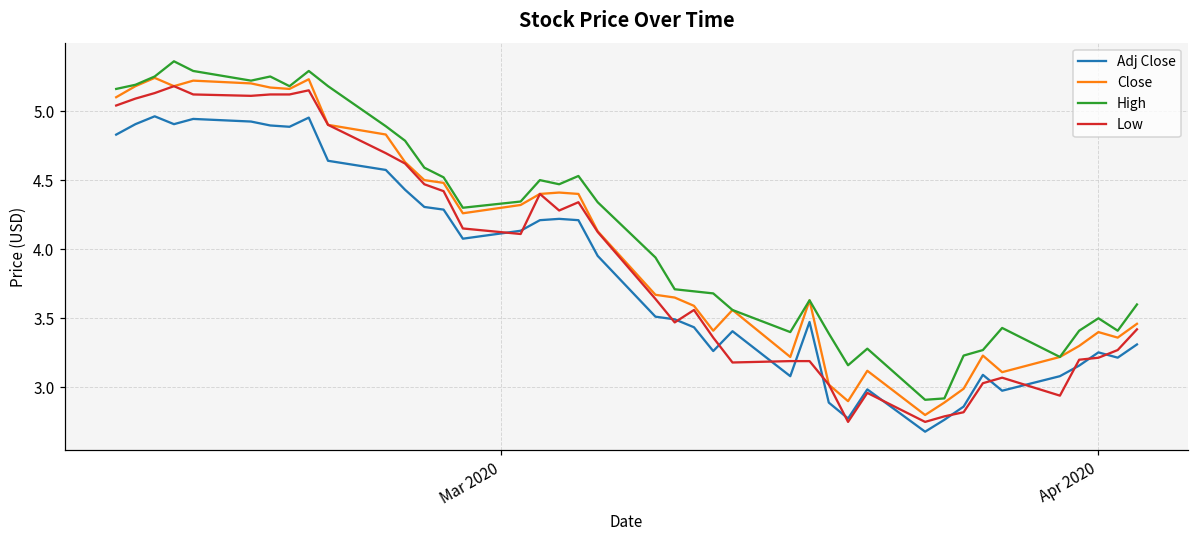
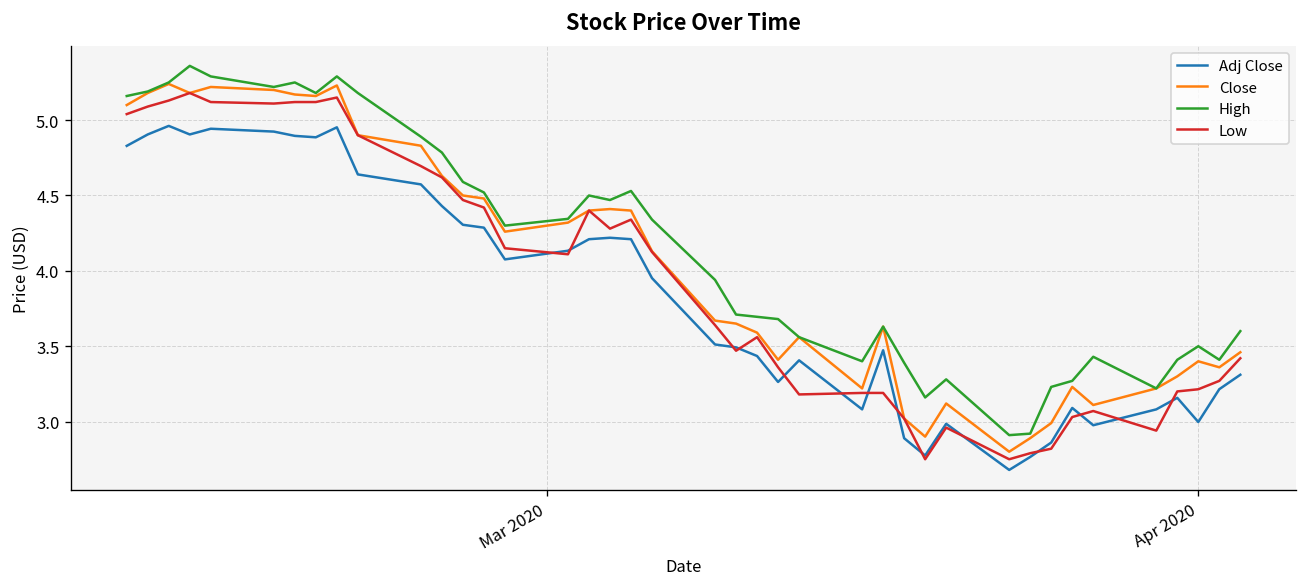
  {
    "Adj Close": {
-     "Apr 2020": 3.25
+     "Apr 2020": 3.00
    },
    "Close": {
      "Apr 2020": 3.40
    },
    "High": {
      "Apr 2020": 3.50
    },
    "Low": {
      "Apr 2020": 3.21
    }
  }
